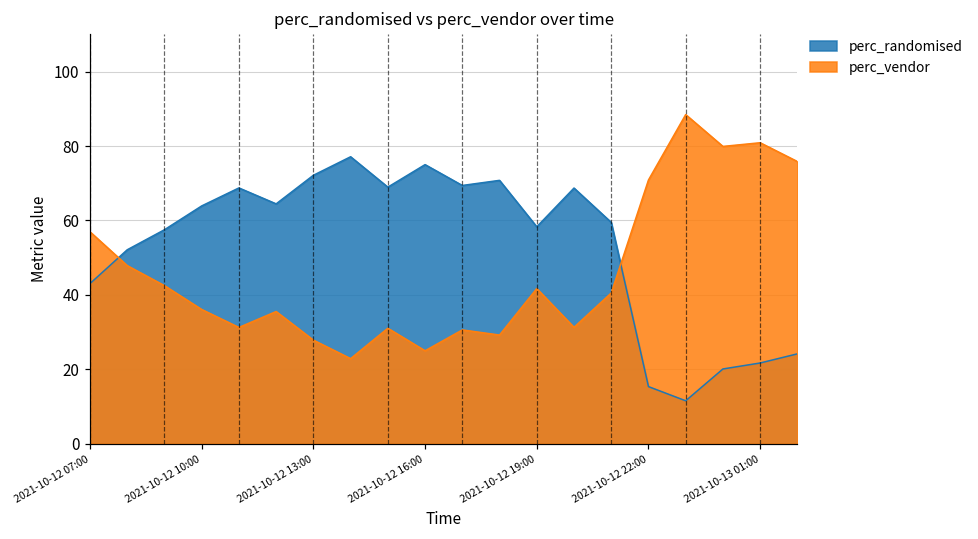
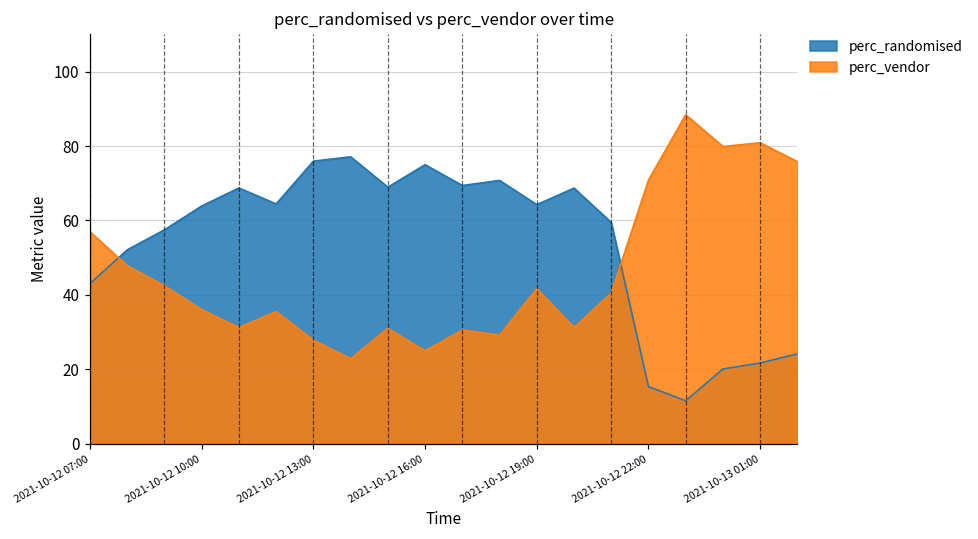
  {
    "perc_randomised": {
      "2021-10-12 07:00": 43,
      "2021-10-12 10:00": 64,
-     "2021-10-12 13:00": 72,
+     "2021-10-12 13:00": 76,
      "2021-10-12 16:00": 75,
-     "2021-10-12 19:00": 58,
+     "2021-10-12 19:00": 64,
      "2021-10-12 22:00": 15,
      "2021-10-13 01:00": 22
    },
    "perc_vendor": {
      "2021-10-12 07:00": 57,
      "2021-10-12 10:00": 36,
      "2021-10-12 13:00": 28,
      "2021-10-12 16:00": 25,
      "2021-10-12 19:00": 42,
      "2021-10-12 22:00": 71,
      "2021-10-13 01:00": 81
    }
  }
